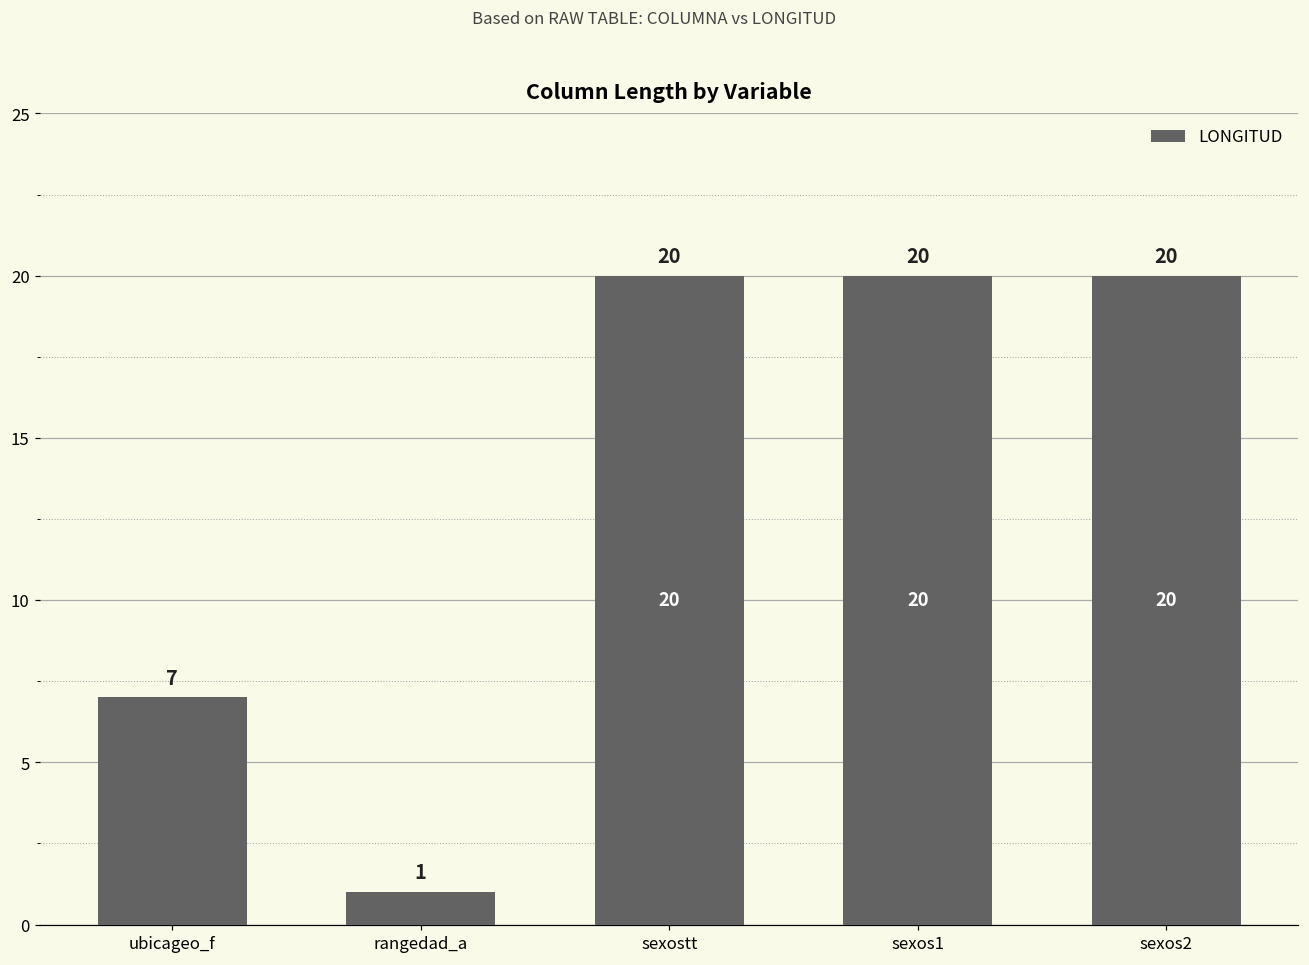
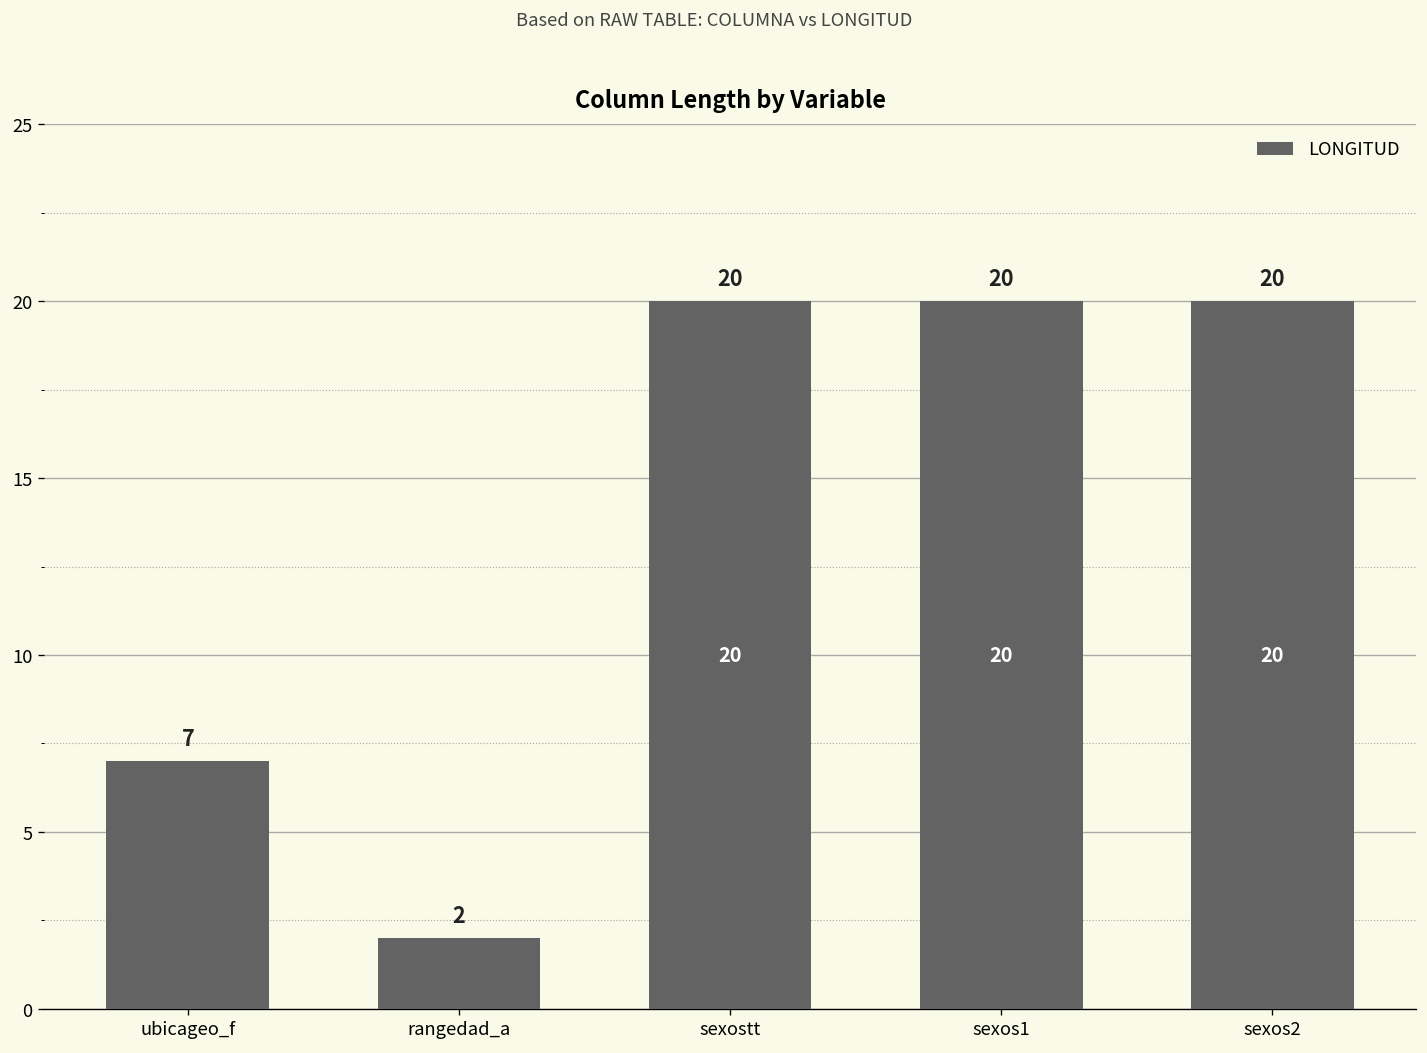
  {
    "ubicageo_f": 7,
-   "rangedad_a": 1,
+   "rangedad_a": 2,
    "sexostt": 20,
    "sexos1": 20,
    "sexos2": 20
  }
